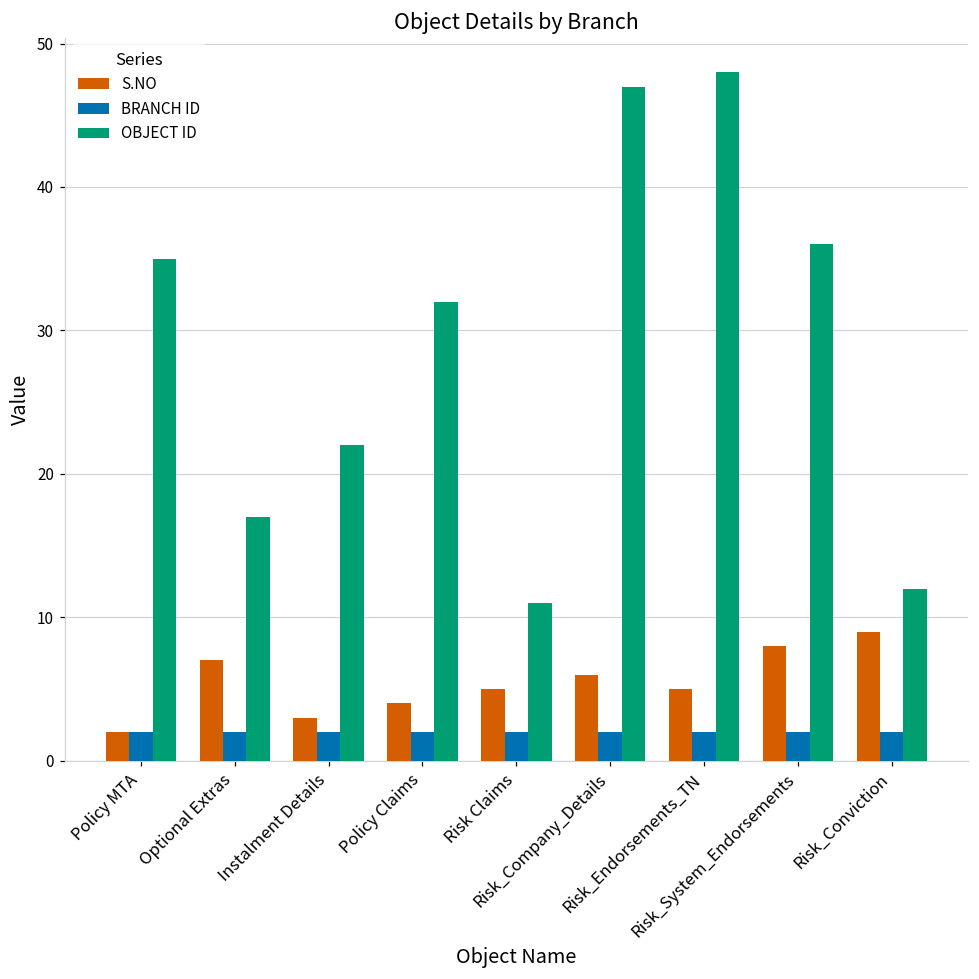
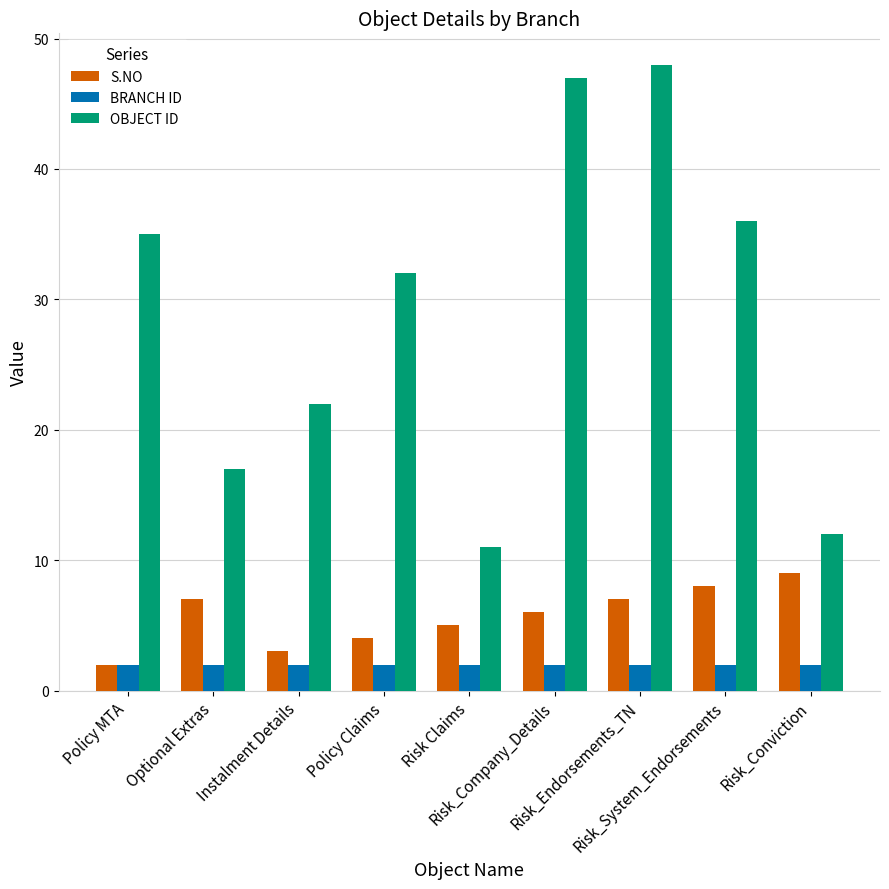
  {
    "S.NO": {
      "Policy MTA": 2,
      "Optional Extras": 7,
      "Instalment Details": 3,
      "Policy Claims": 4,
      "Risk Claims": 5,
      "Risk_Company_Details": 6,
-     "Risk_Endorsements_TN": 5,
+     "Risk_Endorsements_TN": 7,
      "Risk_System_Endorsements": 8,
      "Risk_Conviction": 9
    },
    "BRANCH ID": {
      "Policy MTA": 2,
      "Optional Extras": 2,
      "Instalment Details": 2,
      "Policy Claims": 2,
      "Risk Claims": 2,
      "Risk_Company_Details": 2,
      "Risk_Endorsements_TN": 2,
      "Risk_System_Endorsements": 2,
      "Risk_Conviction": 2
    },
    "OBJECT ID": {
      "Policy MTA": 35,
      "Optional Extras": 17,
      "Instalment Details": 22,
      "Policy Claims": 32,
      "Risk Claims": 11,
      "Risk_Company_Details": 47,
      "Risk_Endorsements_TN": 48,
      "Risk_System_Endorsements": 36,
      "Risk_Conviction": 12
    }
  }
